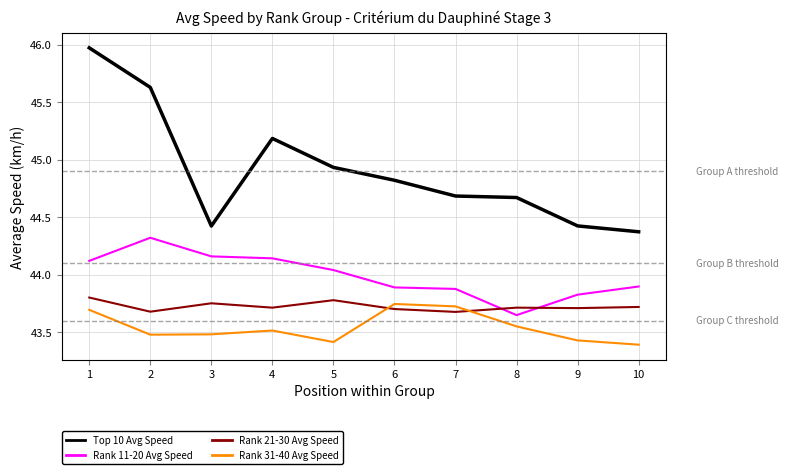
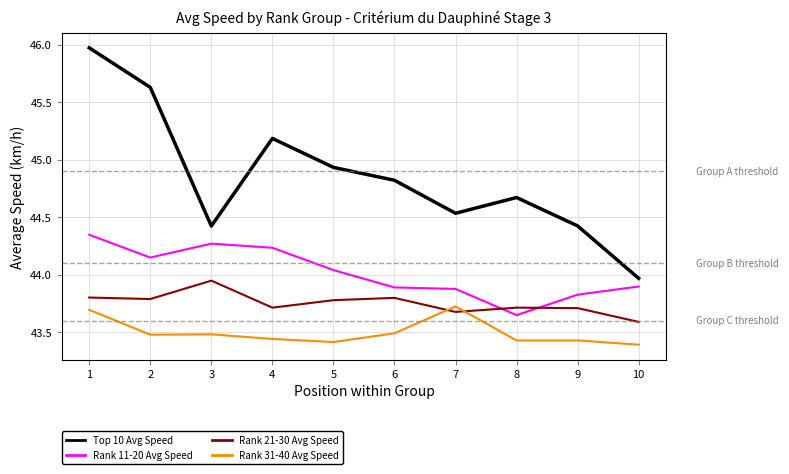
  {
    "Top 10 Avg Speed": {
      "1": 45.97,
      "2": 45.63,
      "3": 44.42,
      "4": 45.19,
      "5": 44.93,
      "6": 44.82,
-     "7": 44.69,
+     "7": 44.54,
      "8": 44.67,
      "9": 44.43,
-     "10": 44.37
+     "10": 43.97
    },
    "Rank 11-20 Avg Speed": {
-     "1": 44.12,
-     "2": 44.32,
-     "3": 44.16,
-     "4": 44.14,
+     "1": 44.35,
+     "2": 44.15,
+     "3": 44.27,
+     "4": 44.24,
      "5": 44.04,
      "6": 43.89,
      "7": 43.88,
      "8": 43.65,
      "9": 43.83,
      "10": 43.90
    },
    "Rank 21-30 Avg Speed": {
      "1": 43.80,
-     "2": 43.68,
-     "3": 43.75,
+     "2": 43.79,
+     "3": 43.95,
      "4": 43.71,
      "5": 43.78,
-     "6": 43.70,
+     "6": 43.80,
      "7": 43.68,
      "8": 43.71,
      "9": 43.71,
-     "10": 43.72
+     "10": 43.59
    },
    "Rank 31-40 Avg Speed": {
      "1": 43.70,
      "2": 43.48,
      "3": 43.48,
-     "4": 43.52,
+     "4": 43.44,
      "5": 43.42,
-     "6": 43.75,
+     "6": 43.49,
      "7": 43.73,
-     "8": 43.55,
+     "8": 43.43,
      "9": 43.43,
      "10": 43.39
    }
  }
